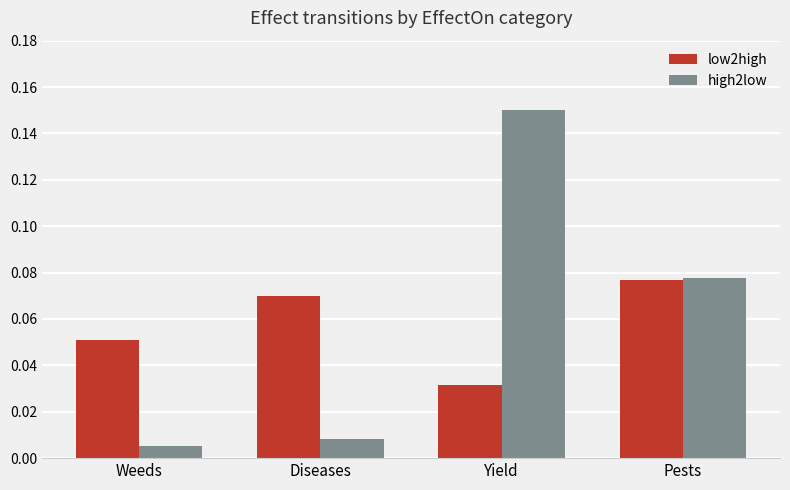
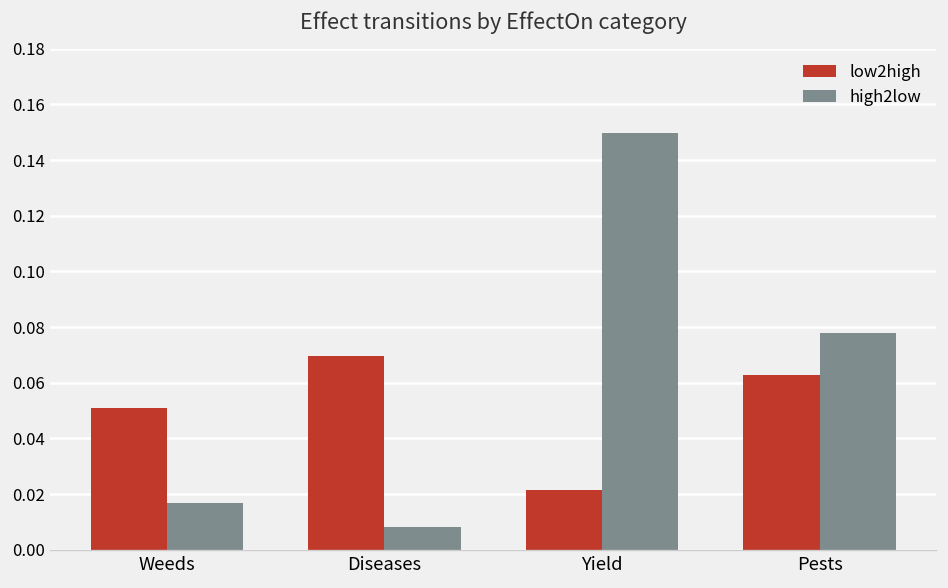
  {
    "low2high": {
      "Weeds": 0.051,
      "Diseases": 0.070,
-     "Yield": 0.032,
-     "Pests": 0.077
+     "Yield": 0.021,
+     "Pests": 0.063
    },
    "high2low": {
-     "Weeds": 0.005,
+     "Weeds": 0.017,
      "Diseases": 0.008,
      "Yield": 0.150,
      "Pests": 0.078
    }
  }
